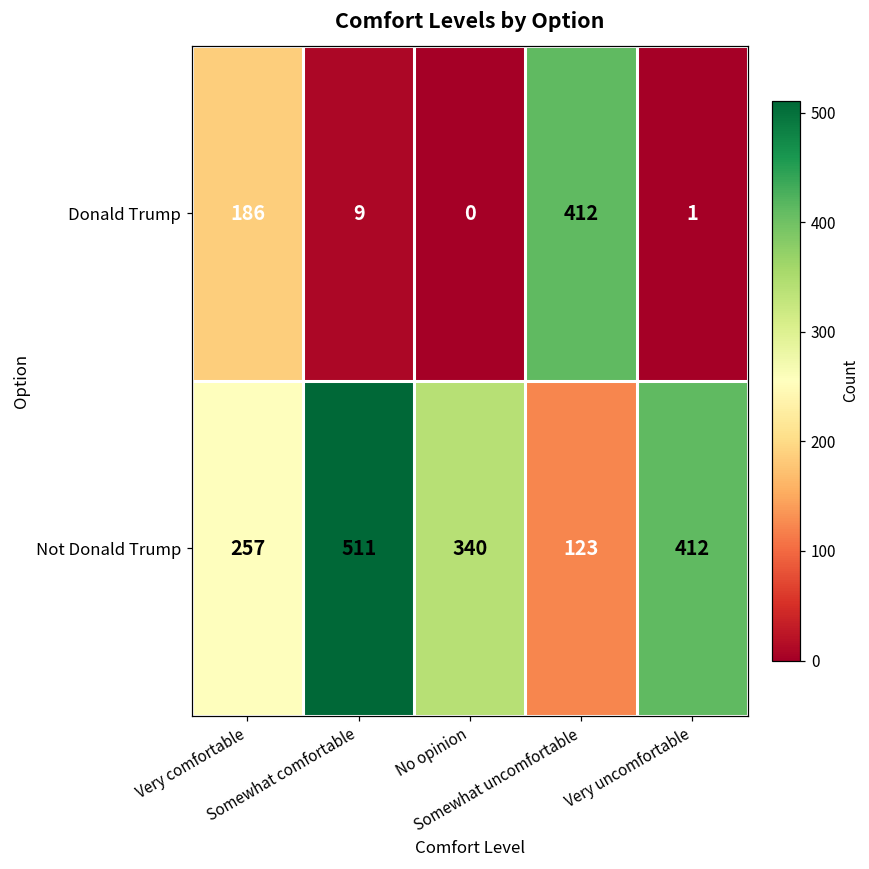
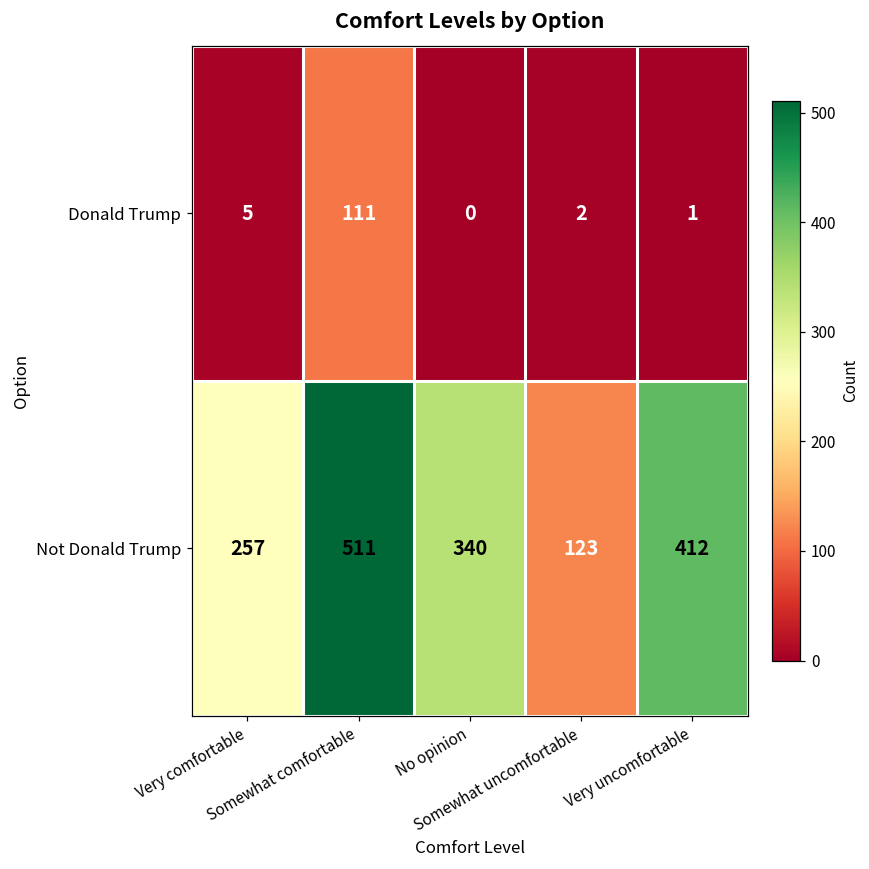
  {
    "Donald Trump": {
-     "Very comfortable": 186,
-     "Somewhat comfortable": 9,
+     "Very comfortable": 5,
+     "Somewhat comfortable": 111,
      "No opinion": 0,
-     "Somewhat uncomfortable": 412,
+     "Somewhat uncomfortable": 2,
      "Very uncomfortable": 1
    },
    "Not Donald Trump": {
      "Very comfortable": 257,
      "Somewhat comfortable": 511,
      "No opinion": 340,
      "Somewhat uncomfortable": 123,
      "Very uncomfortable": 412
    }
  }
